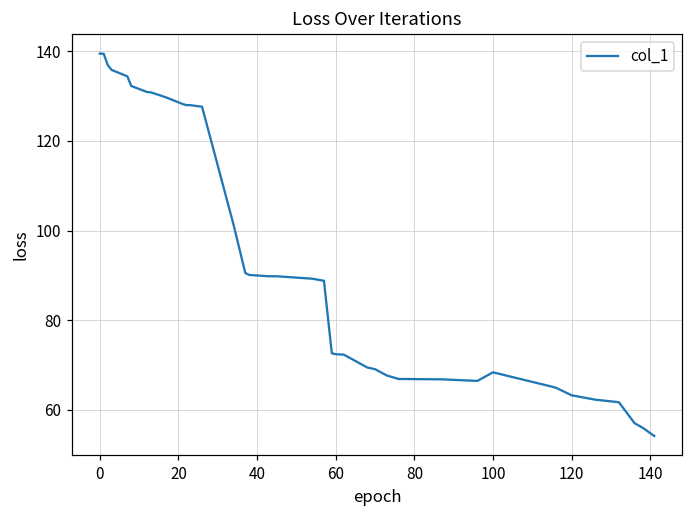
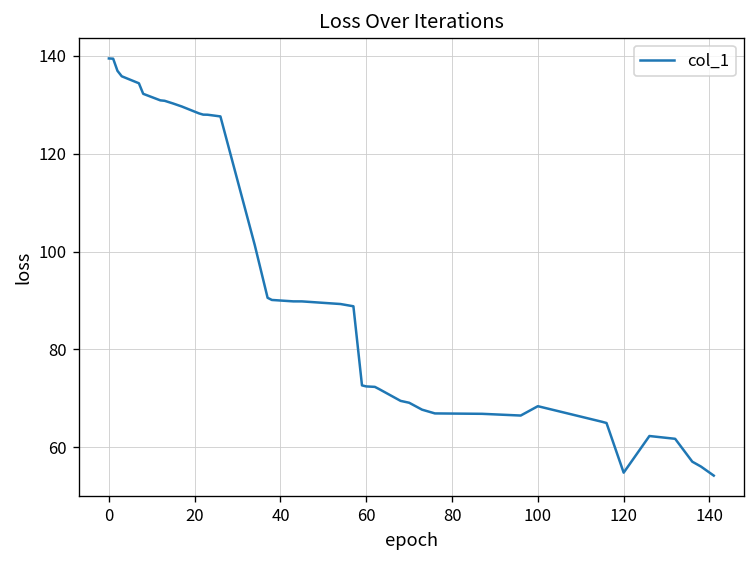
  {
    "0": 139,
    "60": 72,
    "100": 68,
-   "120": 63
+   "120": 55
  }
